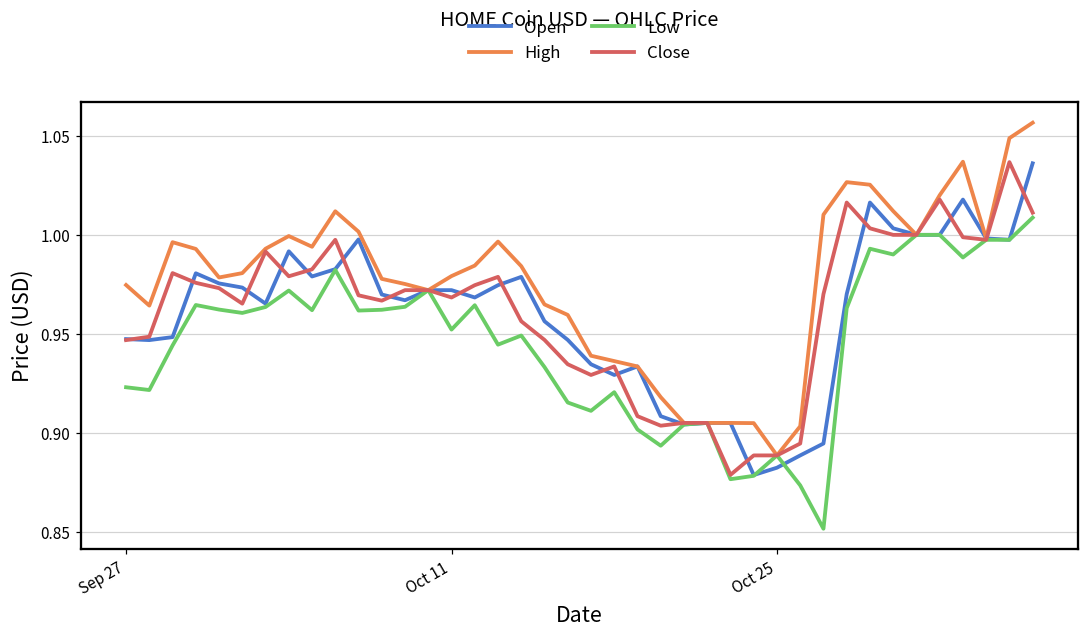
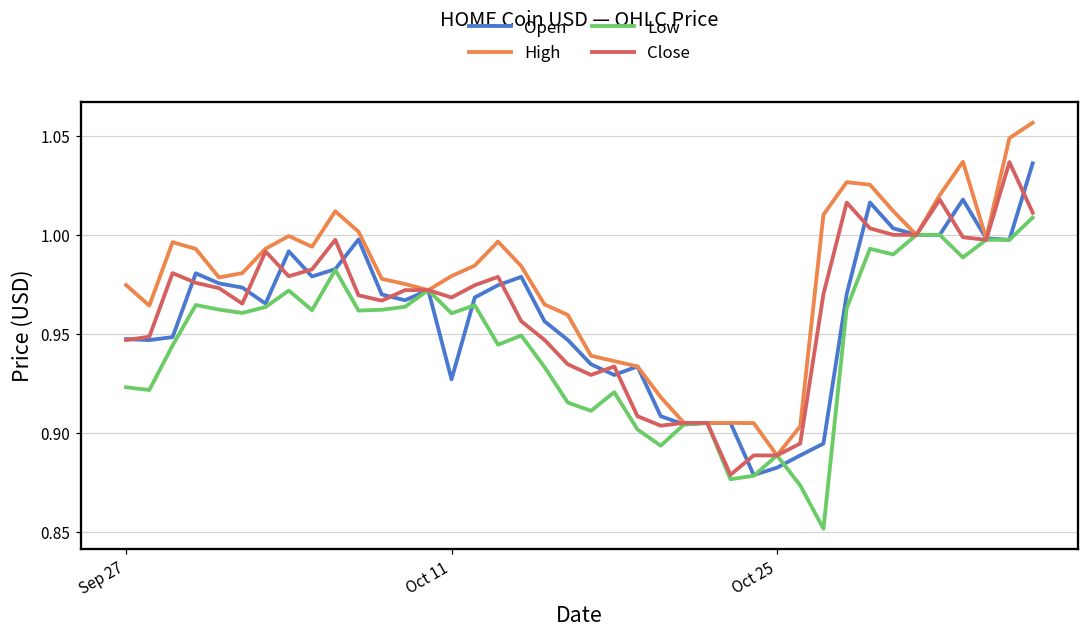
  {
    "Open": {
-     "Oct 11": 0.972,
+     "Oct 11": 0.927,
      "Oct 25": 0.883
    },
    "Low": {
      "Sep 27": 0.923,
-     "Oct 11": 0.952
+     "Oct 11": 0.960
    }
  }
